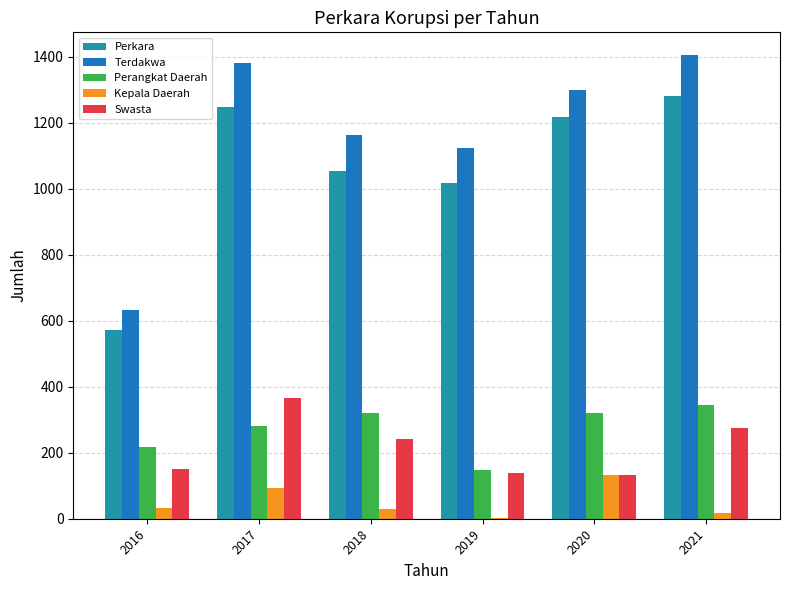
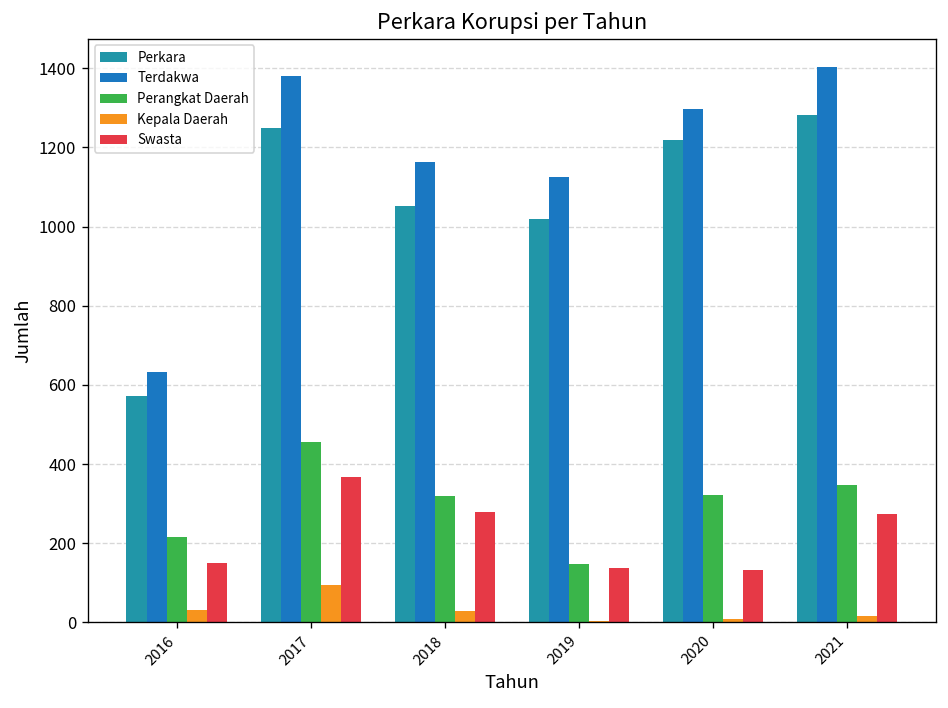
  {
    "Perangkat Daerah": {
      "2016": 220,
-     "2017": 280,
+     "2017": 460,
      "2018": 320,
      "2019": 150,
      "2020": 320,
      "2021": 350
    },
    "Kepala Daerah": {
      "2016": 30,
      "2017": 90,
      "2018": 30,
-     "2020": 130,
+     "2020": 10,
      "2021": 20
    },
    "Swasta": {
      "2016": 150,
      "2017": 370,
-     "2018": 240,
+     "2018": 280,
      "2019": 140,
      "2020": 130,
      "2021": 280
    }
  }
